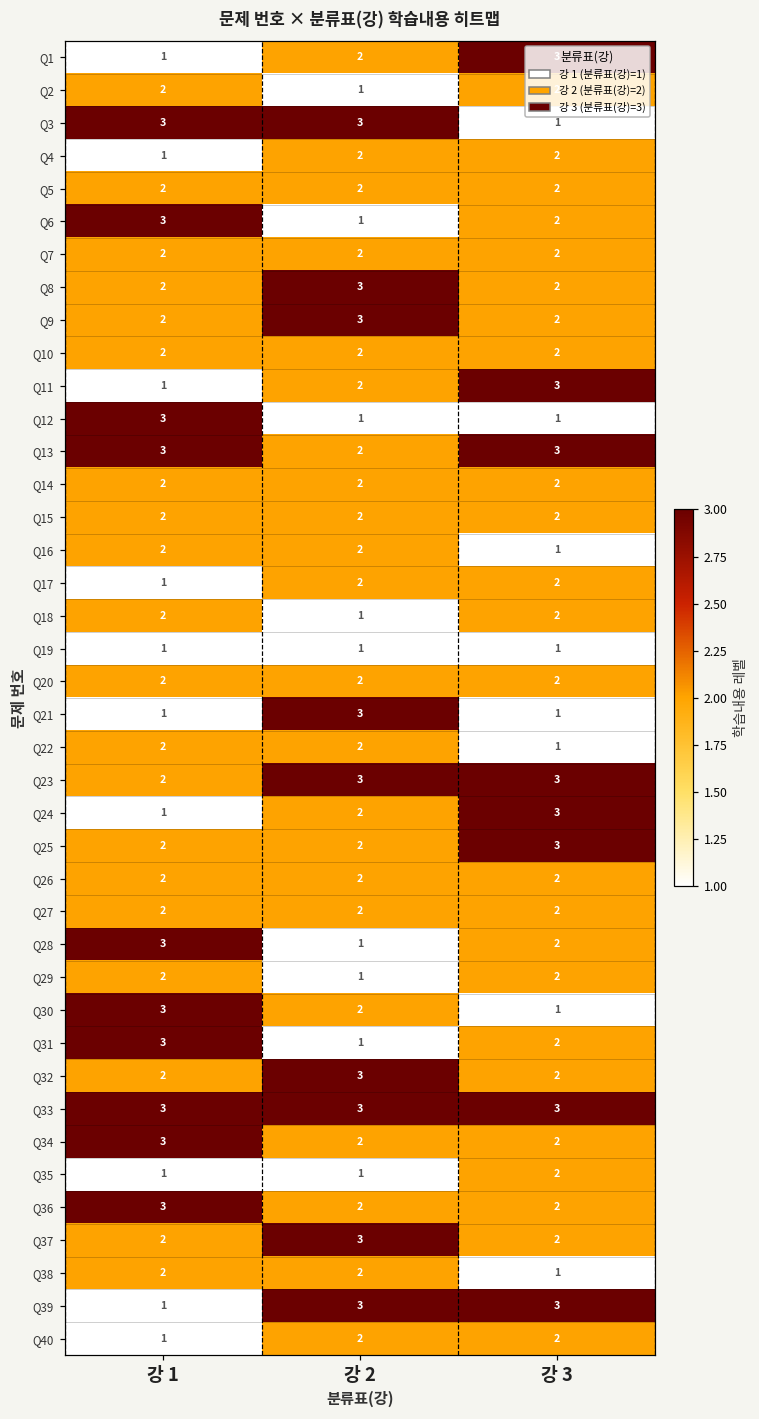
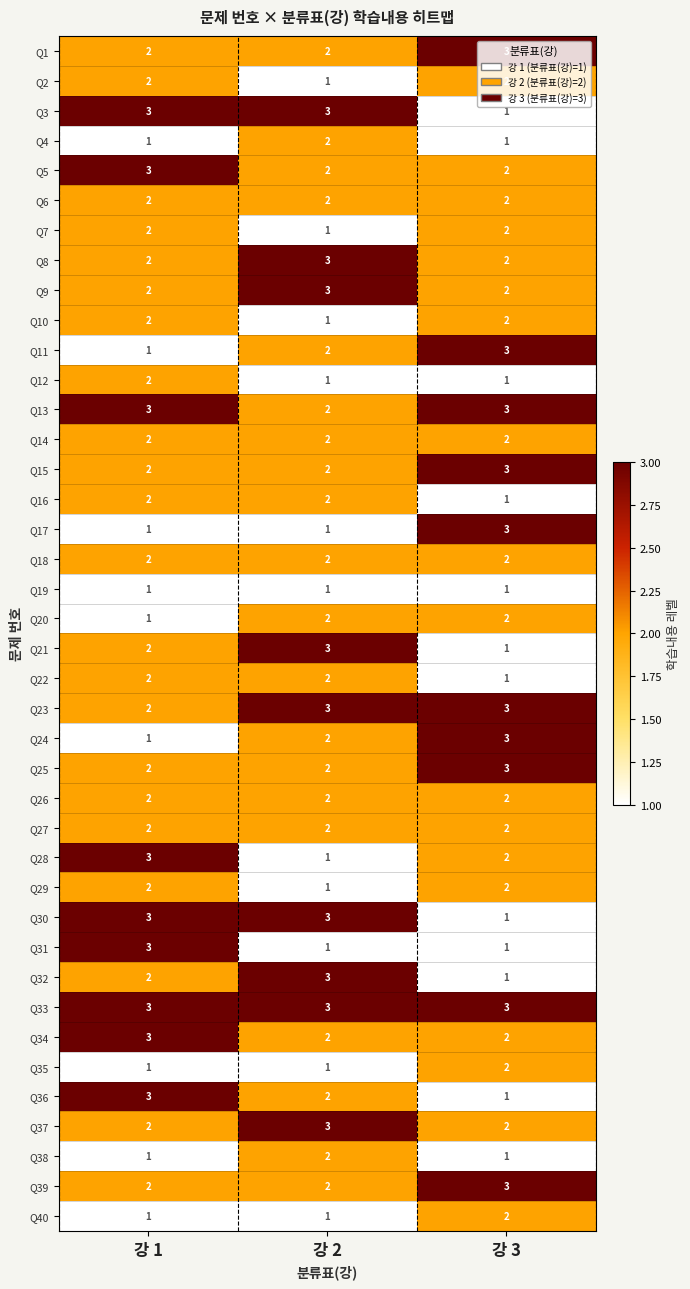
  {
    "Q1": {
-     "강 1": 1,
+     "강 1": 2,
      "강 2": 2
    },
    "Q2": {
      "강 1": 2,
      "강 2": 1
    },
    "Q3": {
      "강 1": 3,
      "강 2": 3
    },
    "Q4": {
      "강 1": 1,
      "강 2": 2,
-     "강 3": 2
+     "강 3": 1
    },
    "Q5": {
-     "강 1": 2,
+     "강 1": 3,
      "강 2": 2,
      "강 3": 2
    },
    "Q6": {
-     "강 1": 3,
-     "강 2": 1,
+     "강 1": 2,
+     "강 2": 2,
      "강 3": 2
    },
    "Q7": {
      "강 1": 2,
-     "강 2": 2,
+     "강 2": 1,
      "강 3": 2
    },
    "Q8": {
      "강 1": 2,
      "강 2": 3,
      "강 3": 2
    },
    "Q9": {
      "강 1": 2,
      "강 2": 3,
      "강 3": 2
    },
    "Q10": {
      "강 1": 2,
-     "강 2": 2,
+     "강 2": 1,
      "강 3": 2
    },
    "Q11": {
      "강 1": 1,
      "강 2": 2,
      "강 3": 3
    },
    "Q12": {
-     "강 1": 3,
+     "강 1": 2,
      "강 2": 1,
      "강 3": 1
    },
    "Q13": {
      "강 1": 3,
      "강 2": 2,
      "강 3": 3
    },
    "Q14": {
      "강 1": 2,
      "강 2": 2,
      "강 3": 2
    },
    "Q15": {
      "강 1": 2,
      "강 2": 2,
-     "강 3": 2
+     "강 3": 3
    },
    "Q16": {
      "강 1": 2,
      "강 2": 2,
      "강 3": 1
    },
    "Q17": {
      "강 1": 1,
-     "강 2": 2,
-     "강 3": 2
+     "강 2": 1,
+     "강 3": 3
    },
    "Q18": {
      "강 1": 2,
-     "강 2": 1,
+     "강 2": 2,
      "강 3": 2
    },
    "Q19": {
      "강 1": 1,
      "강 2": 1,
      "강 3": 1
    },
    "Q20": {
-     "강 1": 2,
+     "강 1": 1,
      "강 2": 2,
      "강 3": 2
    },
    "Q21": {
-     "강 1": 1,
+     "강 1": 2,
      "강 2": 3,
      "강 3": 1
    },
    "Q22": {
      "강 1": 2,
      "강 2": 2,
      "강 3": 1
    },
    "Q23": {
      "강 1": 2,
      "강 2": 3,
      "강 3": 3
    },
    "Q24": {
      "강 1": 1,
      "강 2": 2,
      "강 3": 3
    },
    "Q25": {
      "강 1": 2,
      "강 2": 2,
      "강 3": 3
    },
    "Q26": {
      "강 1": 2,
      "강 2": 2,
      "강 3": 2
    },
    "Q27": {
      "강 1": 2,
      "강 2": 2,
      "강 3": 2
    },
    "Q28": {
      "강 1": 3,
      "강 2": 1,
      "강 3": 2
    },
    "Q29": {
      "강 1": 2,
      "강 2": 1,
      "강 3": 2
    },
    "Q30": {
      "강 1": 3,
-     "강 2": 2,
+     "강 2": 3,
      "강 3": 1
    },
    "Q31": {
      "강 1": 3,
      "강 2": 1,
-     "강 3": 2
+     "강 3": 1
    },
    "Q32": {
      "강 1": 2,
      "강 2": 3,
-     "강 3": 2
+     "강 3": 1
    },
    "Q33": {
      "강 1": 3,
      "강 2": 3,
      "강 3": 3
    },
    "Q34": {
      "강 1": 3,
      "강 2": 2,
      "강 3": 2
    },
    "Q35": {
      "강 1": 1,
      "강 2": 1,
      "강 3": 2
    },
    "Q36": {
      "강 1": 3,
      "강 2": 2,
-     "강 3": 2
+     "강 3": 1
    },
    "Q37": {
      "강 1": 2,
      "강 2": 3,
      "강 3": 2
    },
    "Q38": {
-     "강 1": 2,
+     "강 1": 1,
      "강 2": 2,
      "강 3": 1
    },
    "Q39": {
-     "강 1": 1,
-     "강 2": 3,
+     "강 1": 2,
+     "강 2": 2,
      "강 3": 3
    },
    "Q40": {
      "강 1": 1,
-     "강 2": 2,
+     "강 2": 1,
      "강 3": 2
    }
  }
